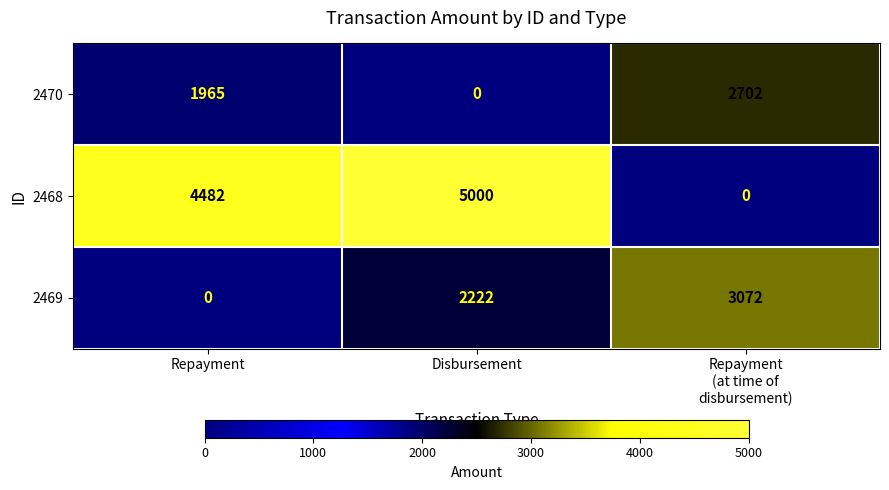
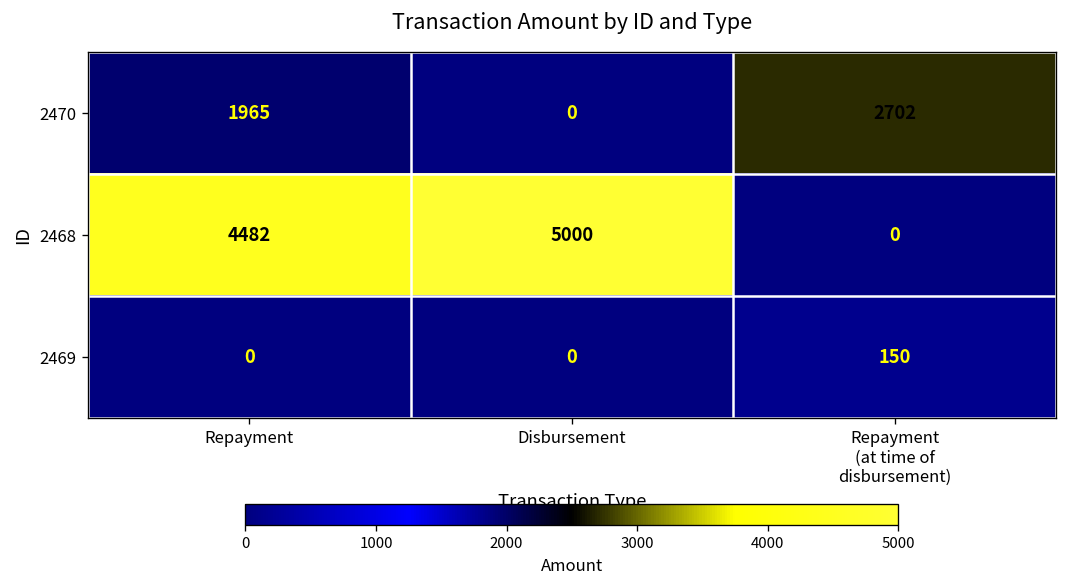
  {
    "2470": {
      "Repayment": 1965,
      "Disbursement": 0
    },
    "2468": {
      "Repayment": 4482,
      "Disbursement": 5000,
      "Repayment (at time of disbursement)": 0
    },
    "2469": {
      "Repayment": 0,
-     "Disbursement": 2222,
-     "Repayment (at time of disbursement)": 3072
+     "Disbursement": 0,
+     "Repayment (at time of disbursement)": 150
    }
  }
